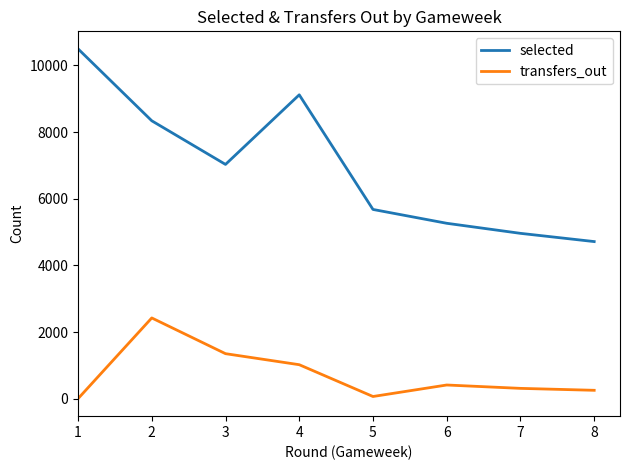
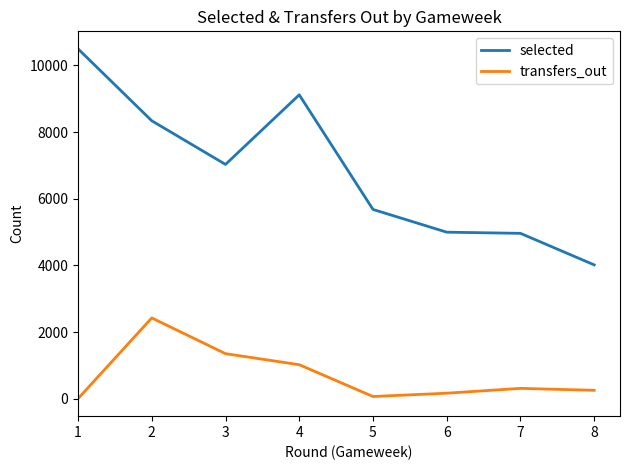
  {
    "selected": {
      "1": 10500,
      "2": 8300,
      "3": 7000,
      "4": 9100,
      "5": 5700,
-     "6": 5300,
+     "6": 5000,
      "7": 5000,
-     "8": 4700
+     "8": 4000
    },
    "transfers_out": {
      "1": 0,
      "2": 2400,
      "3": 1400,
      "4": 1000,
      "5": 100,
-     "6": 400,
+     "6": 200,
      "7": 300,
      "8": 300
    }
  }
